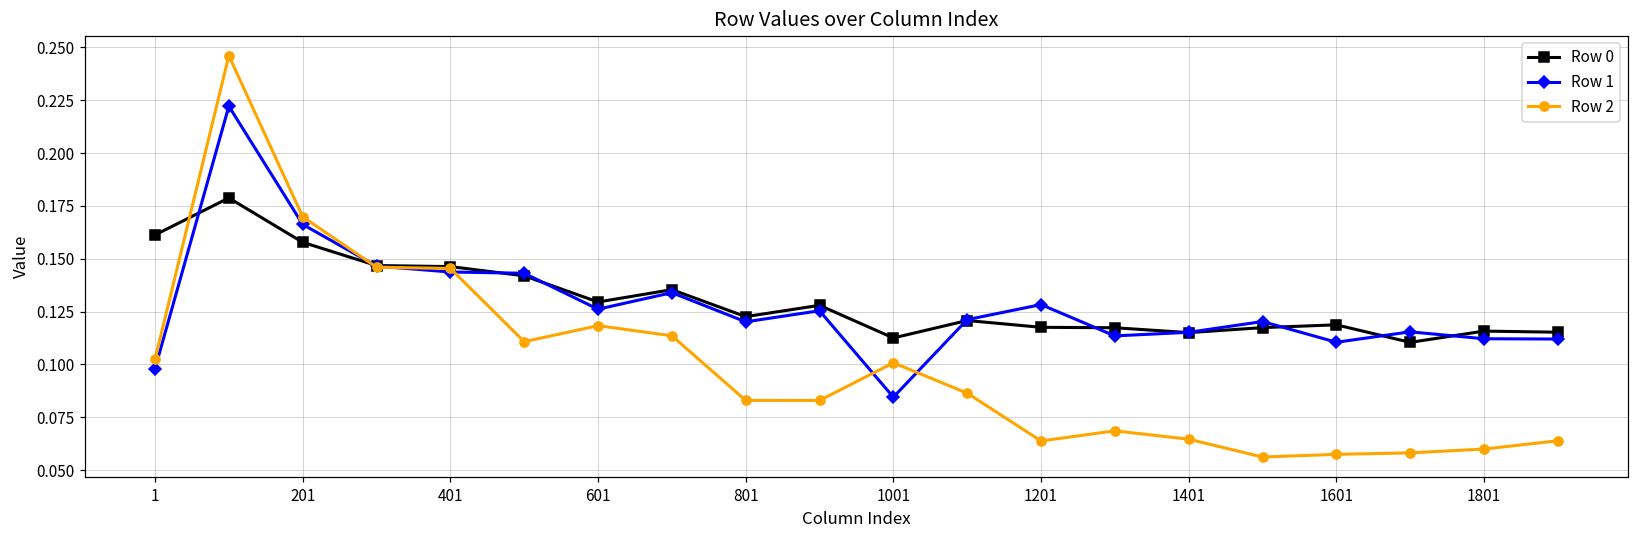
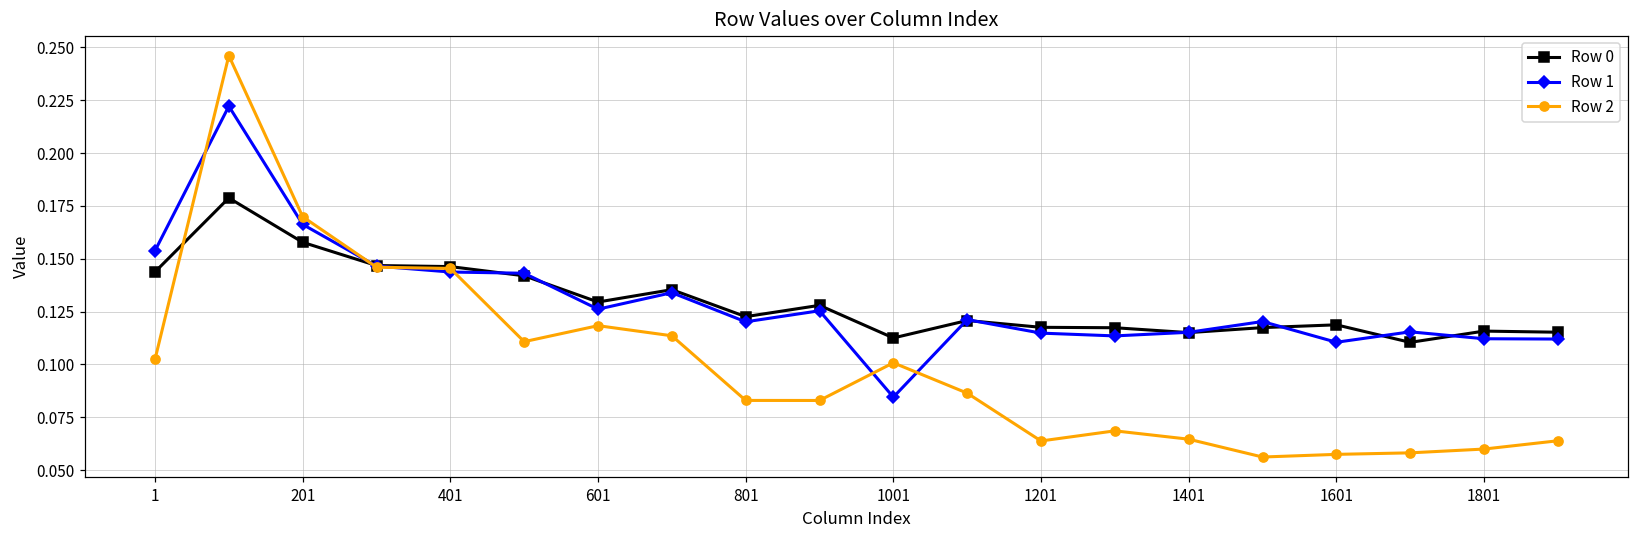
  {
    "Row 0": {
-     "1": 0.161,
+     "1": 0.144,
      "201": 0.158,
      "601": 0.130,
      "801": 0.123,
      "1001": 0.113,
      "1201": 0.118,
      "1601": 0.119,
      "1801": 0.116
    },
    "Row 1": {
-     "1": 0.098,
+     "1": 0.154,
      "201": 0.166,
      "401": 0.144,
      "601": 0.126,
      "801": 0.120,
      "1001": 0.085,
-     "1201": 0.128,
+     "1201": 0.115,
      "1601": 0.110,
      "1801": 0.112
    },
    "Row 2": {
      "1": 0.102,
      "201": 0.170,
      "601": 0.118,
      "801": 0.083,
      "1001": 0.101,
      "1201": 0.064,
      "1401": 0.065,
      "1601": 0.057,
      "1801": 0.060
    }
  }
